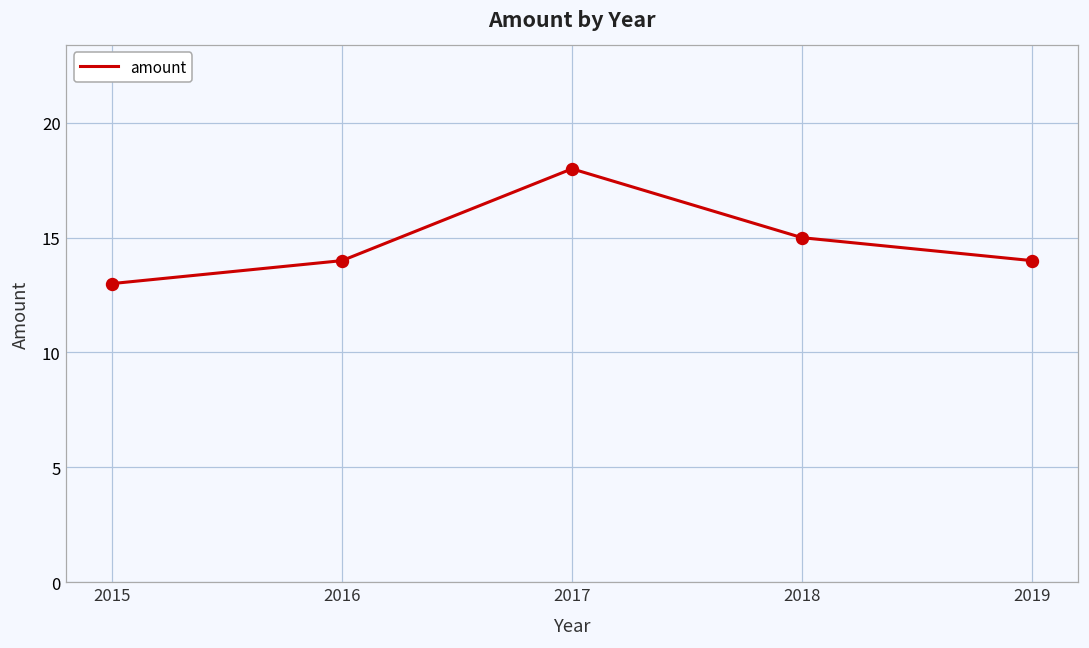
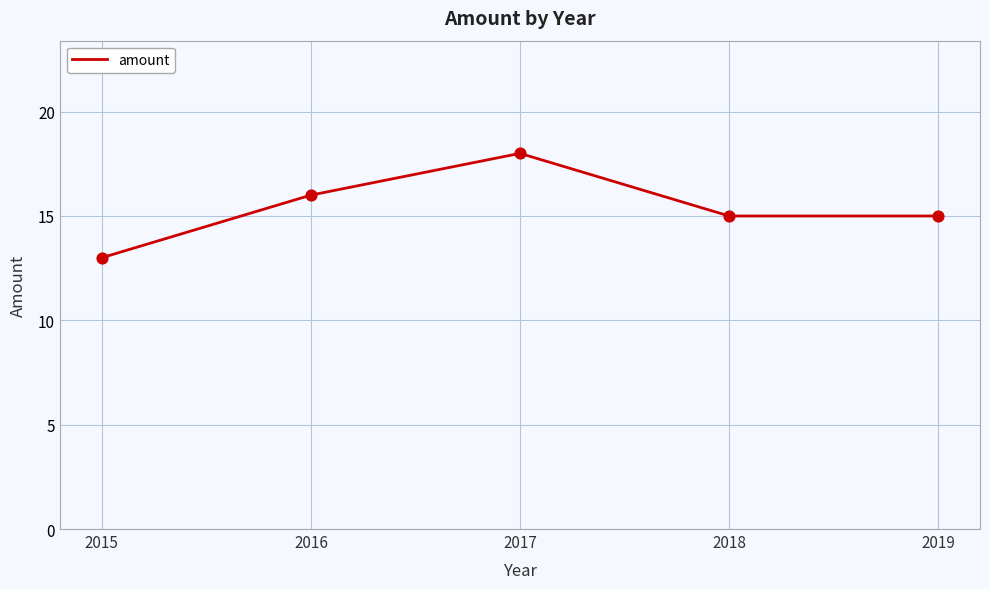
  {
    "2015": 13,
-   "2016": 14,
+   "2016": 16,
    "2017": 18,
    "2018": 15,
-   "2019": 14
+   "2019": 15
  }
